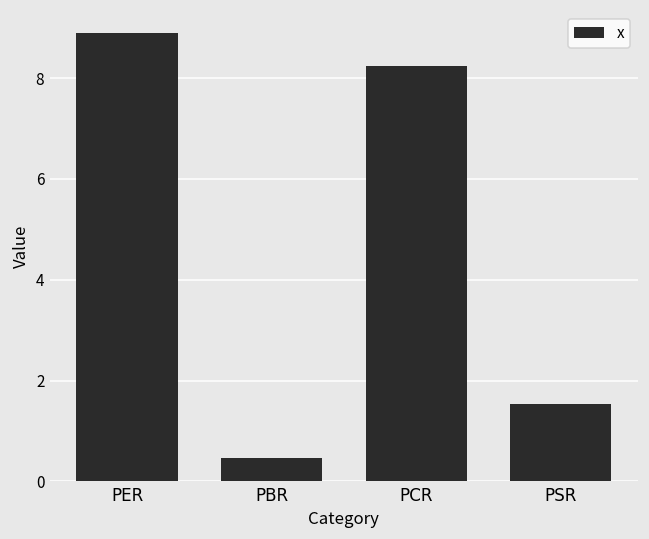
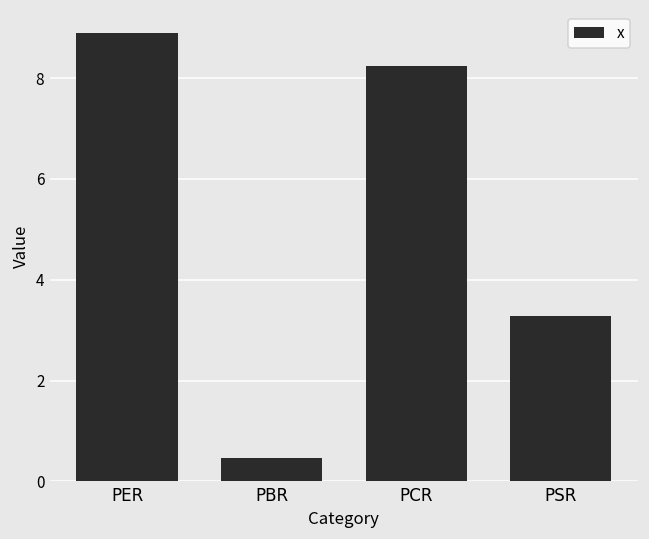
  {
    "PER": 8.9,
    "PBR": 0.5,
    "PCR": 8.2,
-   "PSR": 1.5
+   "PSR": 3.3
  }
